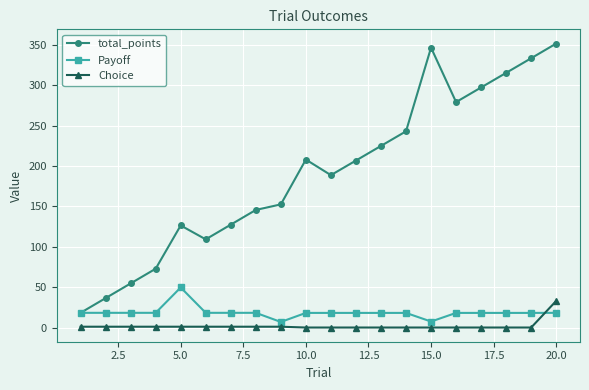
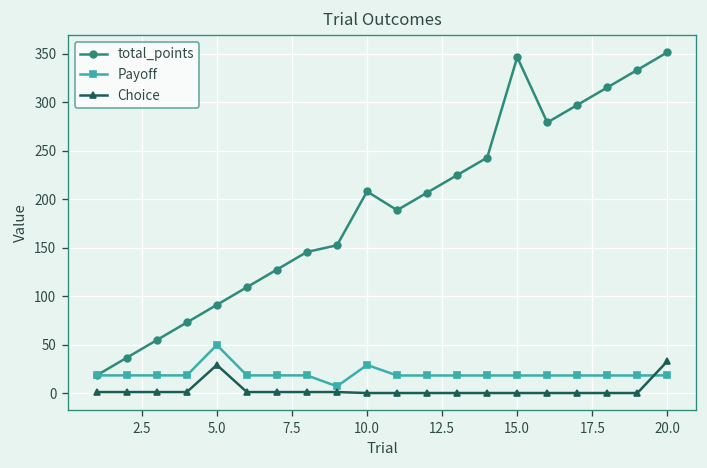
  {
    "total_points": {
-     "5.0": 130,
+     "5.0": 90,
      "10.0": 210,
      "15.0": 350,
      "20.0": 350
    },
    "Payoff": {
      "5.0": 50,
-     "10.0": 20,
-     "15.0": 10,
+     "10.0": 30,
+     "15.0": 20,
      "20.0": 20
    },
    "Choice": {
-     "5.0": 0,
+     "5.0": 30,
      "10.0": 0,
      "15.0": 0,
      "20.0": 30
    }
  }
